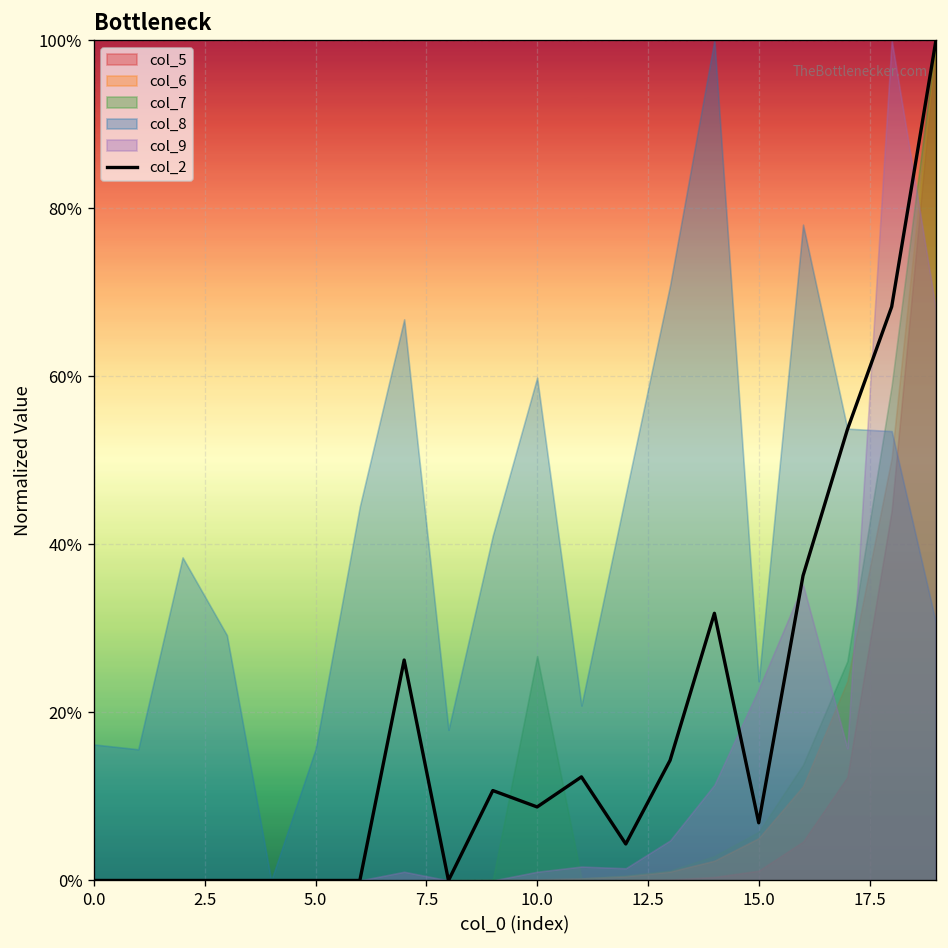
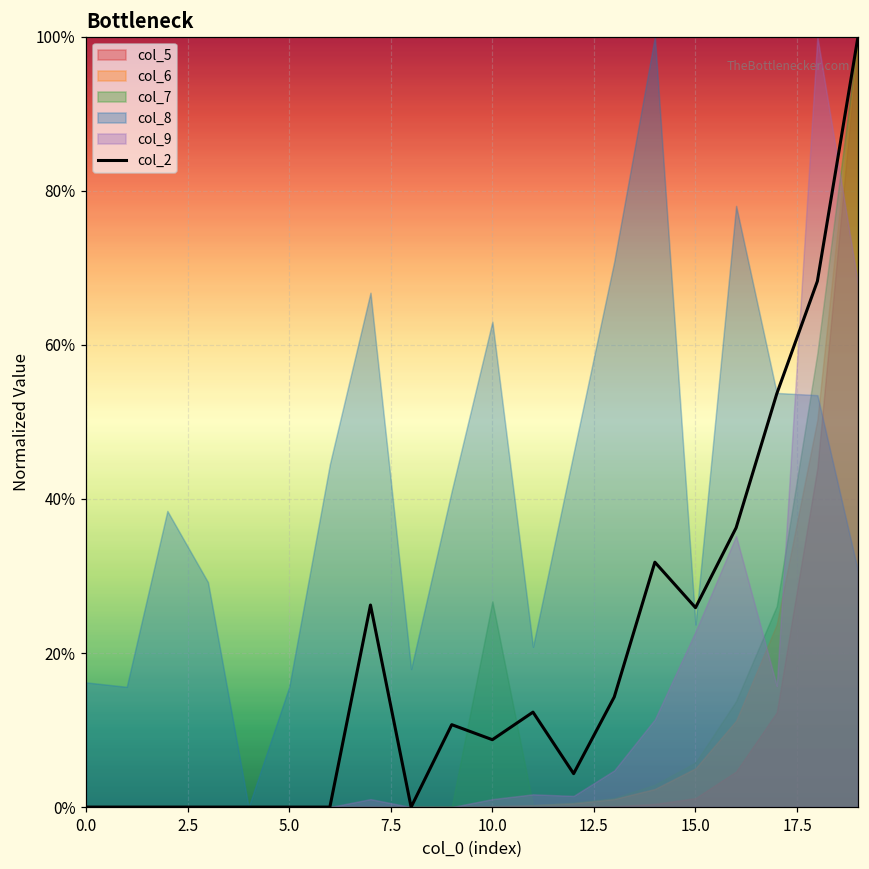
  {
    "col_2": {
      "10.0": "9%",
-     "15.0": "7%"
+     "15.0": "26%"
    },
    "col_7": {
      "10.0": "27%",
      "15.0": "6%"
    },
    "col_8": {
      "0.0": "16%",
      "5.0": "16%",
-     "10.0": "60%",
+     "10.0": "63%",
      "15.0": "24%"
    },
    "col_9": {
      "10.0": "1%",
      "15.0": "23%"
    }
  }
